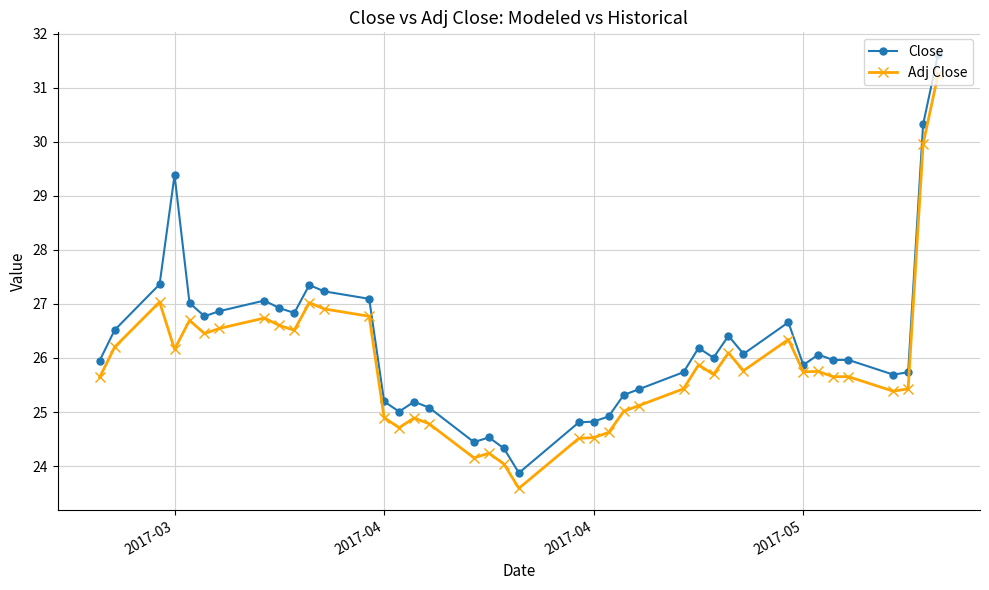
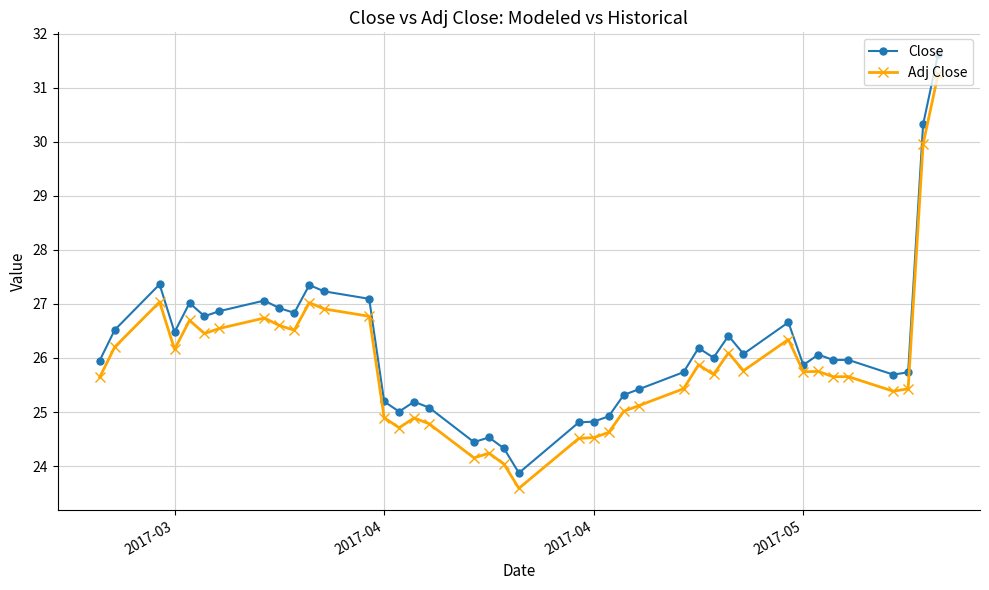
  {
    "Close": {
-     "2017-03": 29.4,
+     "2017-03": 26.5,
      "2017-05": 25.9
    },
    "Adj Close": {
      "2017-03": 26.2,
      "2017-05": 25.7
    }
  }
